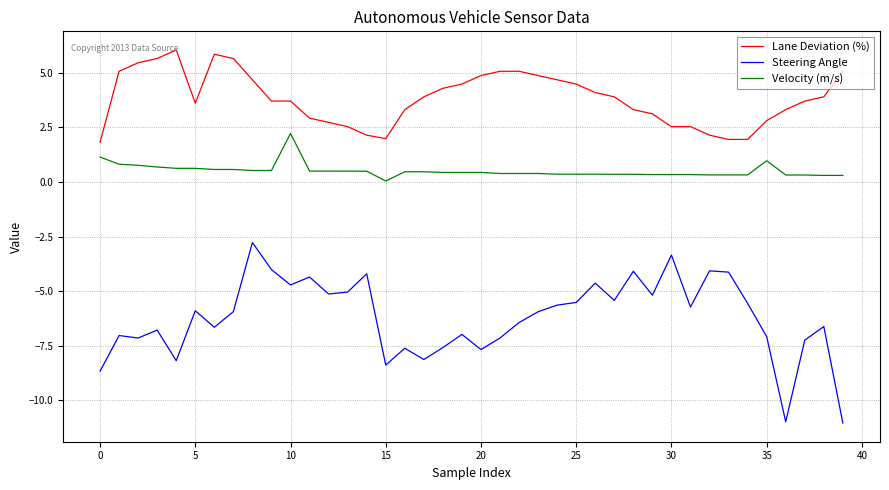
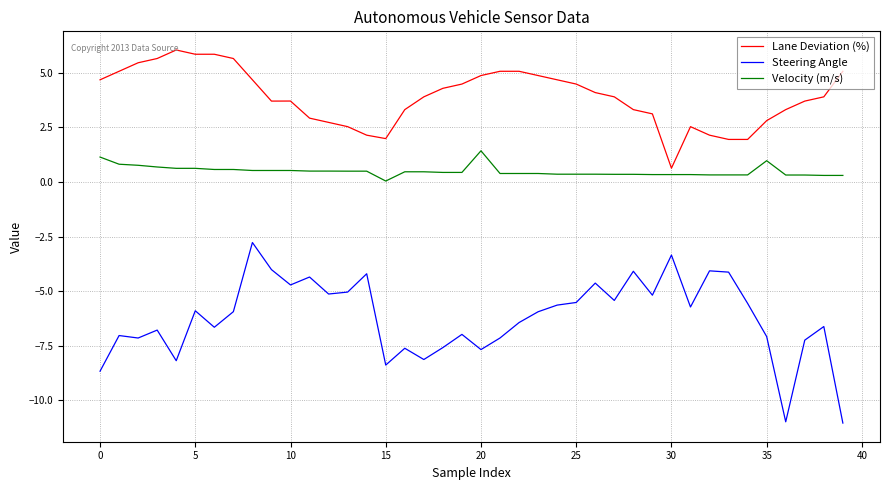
  {
    "Lane Deviation (%)": {
-     "0": 1.8,
-     "5": 3.6,
+     "0": 4.7,
+     "5": 5.9,
      "10": 3.7,
      "15": 2.0,
      "20": 4.9,
      "25": 4.5,
-     "30": 2.5,
+     "30": 0.6,
      "35": 2.8
    },
    "Steering Angle": {
      "0": -8.7,
      "5": -5.9,
      "10": -4.7,
      "15": -8.4,
      "20": -7.7,
      "25": -5.5,
      "30": -3.3,
      "35": -7.1
    },
    "Velocity (m/s)": {
      "0": 1.1,
      "5": 0.6,
-     "10": 2.2,
+     "10": 0.5,
      "15": 0.0,
-     "20": 0.4,
+     "20": 1.4,
      "25": 0.4,
      "30": 0.3,
      "35": 1.0
    }
  }
